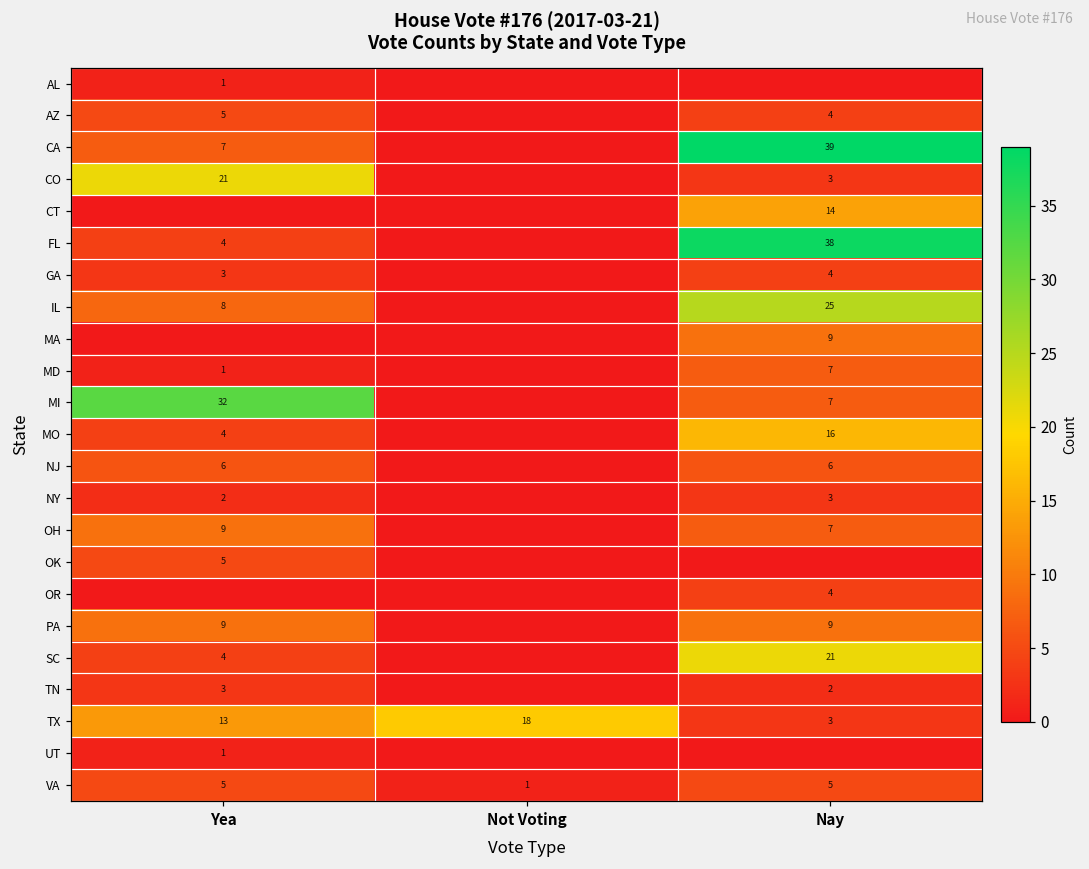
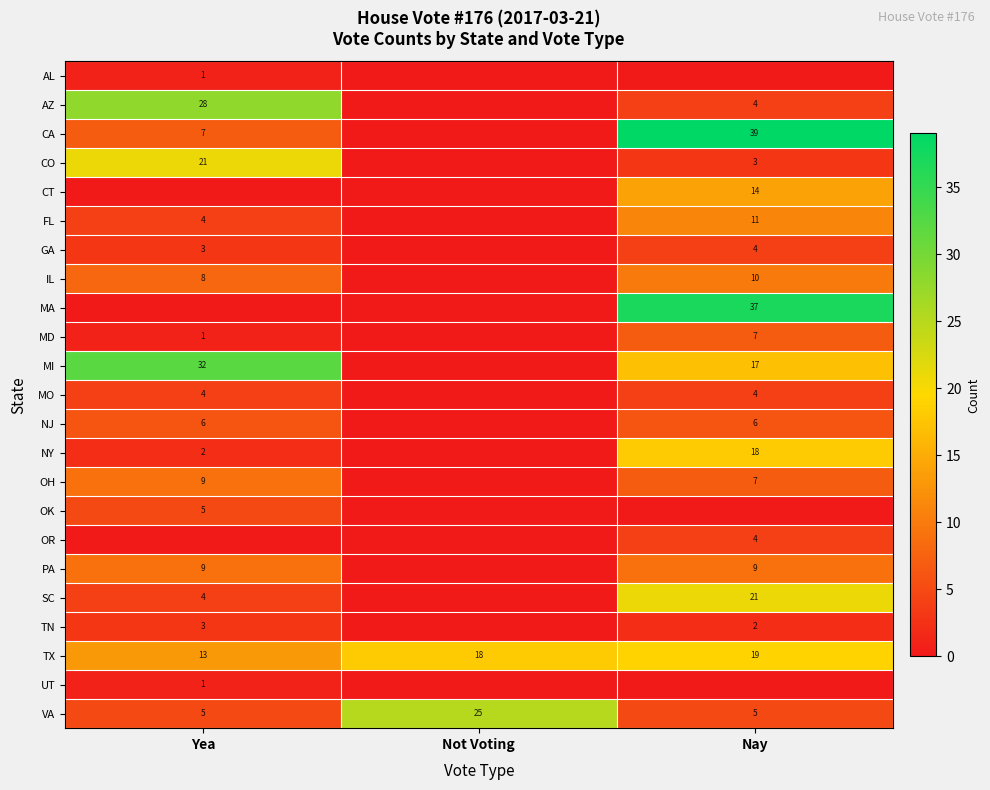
  {
    "AL": {
      "Yea": 1
    },
    "AZ": {
-     "Yea": 5,
+     "Yea": 28,
      "Nay": 4
    },
    "CA": {
      "Yea": 7,
      "Nay": 39
    },
    "CO": {
      "Yea": 21,
      "Nay": 3
    },
    "CT": {
      "Nay": 14
    },
    "FL": {
      "Yea": 4,
-     "Nay": 38
+     "Nay": 11
    },
    "GA": {
      "Yea": 3,
      "Nay": 4
    },
    "IL": {
      "Yea": 8,
-     "Nay": 25
+     "Nay": 10
    },
    "MA": {
-     "Nay": 9
+     "Nay": 37
    },
    "MD": {
      "Yea": 1,
      "Nay": 7
    },
    "MI": {
      "Yea": 32,
-     "Nay": 7
+     "Nay": 17
    },
    "MO": {
      "Yea": 4,
-     "Nay": 16
+     "Nay": 4
    },
    "NJ": {
      "Yea": 6,
      "Nay": 6
    },
    "NY": {
      "Yea": 2,
-     "Nay": 3
+     "Nay": 18
    },
    "OH": {
      "Yea": 9,
      "Nay": 7
    },
    "OK": {
      "Yea": 5
    },
    "OR": {
      "Nay": 4
    },
    "PA": {
      "Yea": 9,
      "Nay": 9
    },
    "SC": {
      "Yea": 4,
      "Nay": 21
    },
    "TN": {
      "Yea": 3,
      "Nay": 2
    },
    "TX": {
      "Yea": 13,
      "Not Voting": 18,
-     "Nay": 3
+     "Nay": 19
    },
    "UT": {
      "Yea": 1
    },
    "VA": {
      "Yea": 5,
-     "Not Voting": 1,
+     "Not Voting": 25,
      "Nay": 5
    }
  }
